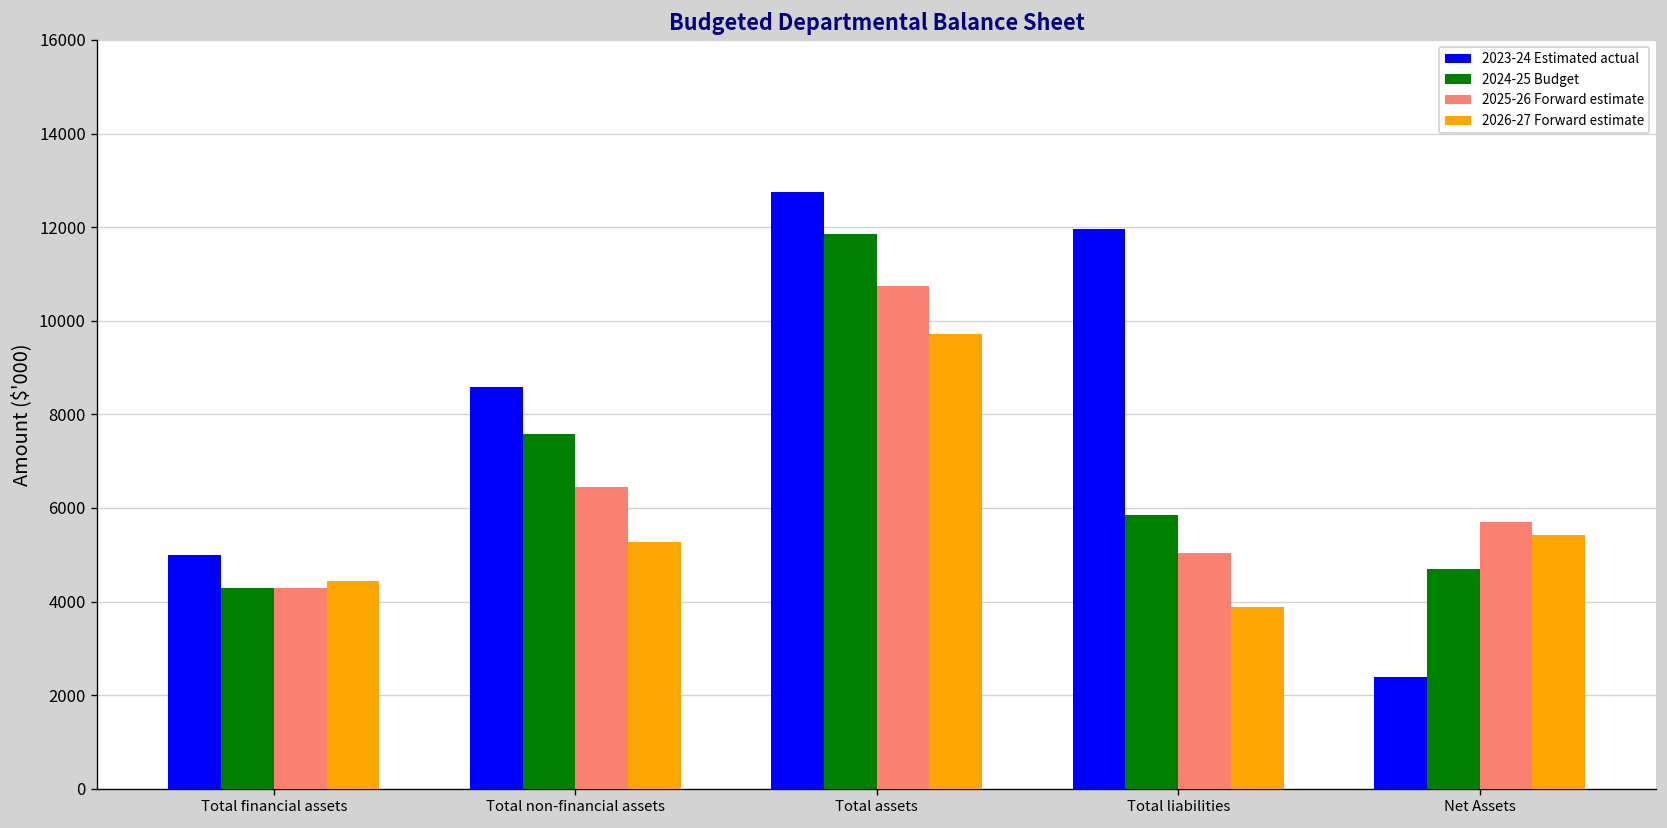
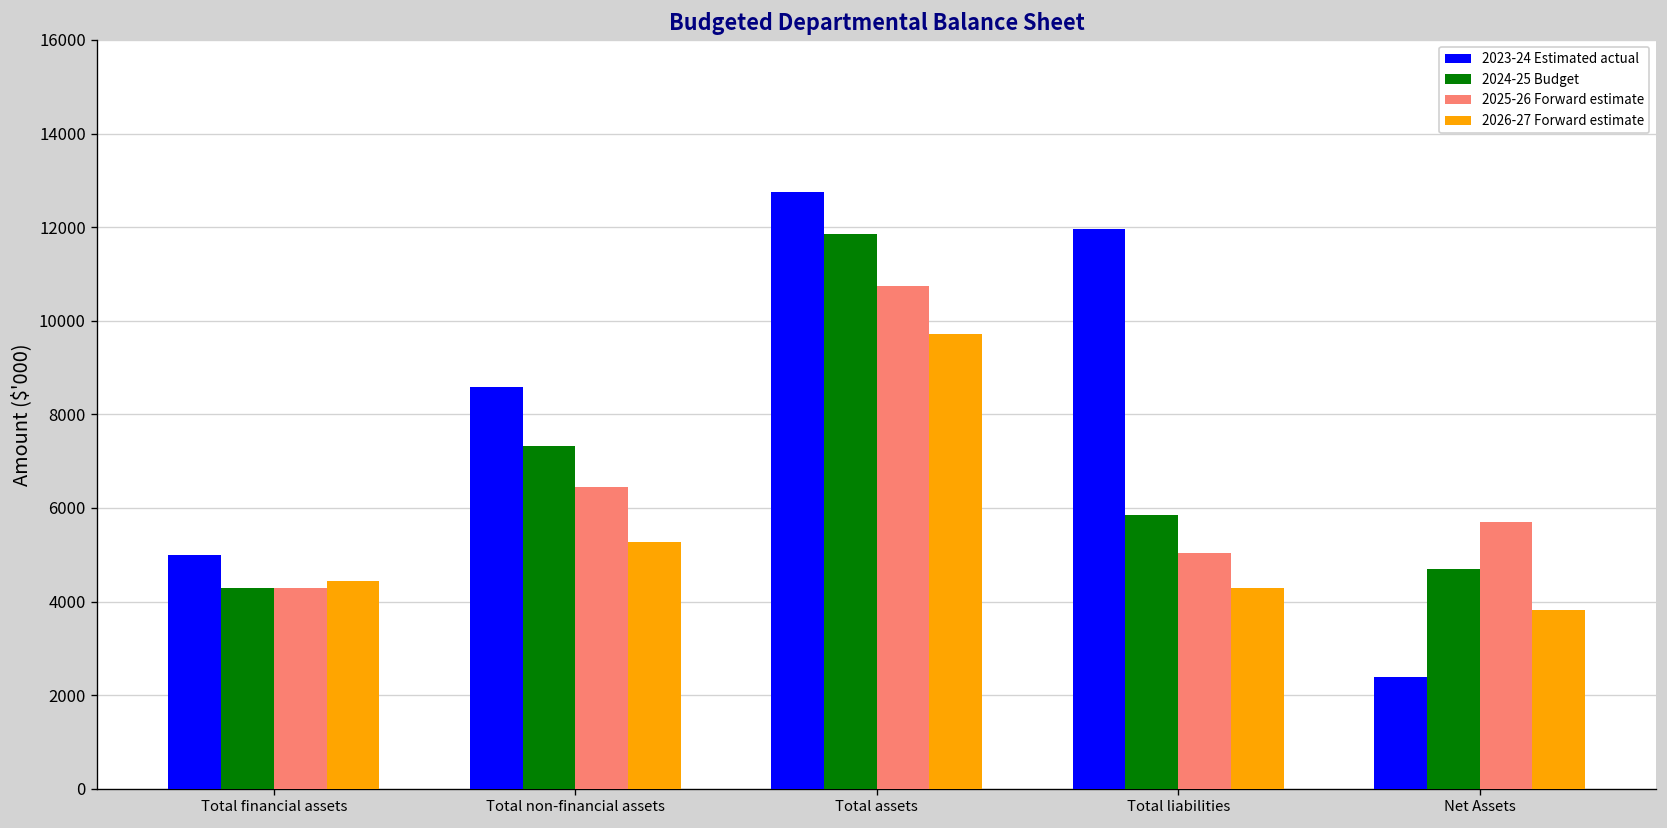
  {
    "2023-24 Estimated actual": {
      "Total financial assets": 5000,
      "Total non-financial assets": 8600,
      "Total assets": 12800,
      "Total liabilities": 12000,
      "Net Assets": 2400
    },
    "2024-25 Budget": {
      "Total financial assets": 4300,
-     "Total non-financial assets": 7600,
+     "Total non-financial assets": 7300,
      "Total assets": 11900,
      "Total liabilities": 5900,
      "Net Assets": 4700
    },
    "2025-26 Forward estimate": {
      "Total financial assets": 4300,
      "Total non-financial assets": 6400,
      "Total assets": 10700,
      "Total liabilities": 5000,
      "Net Assets": 5700
    },
    "2026-27 Forward estimate": {
      "Total financial assets": 4400,
      "Total non-financial assets": 5300,
      "Total assets": 9700,
-     "Total liabilities": 3900,
-     "Net Assets": 5400
+     "Total liabilities": 4300,
+     "Net Assets": 3800
    }
  }
